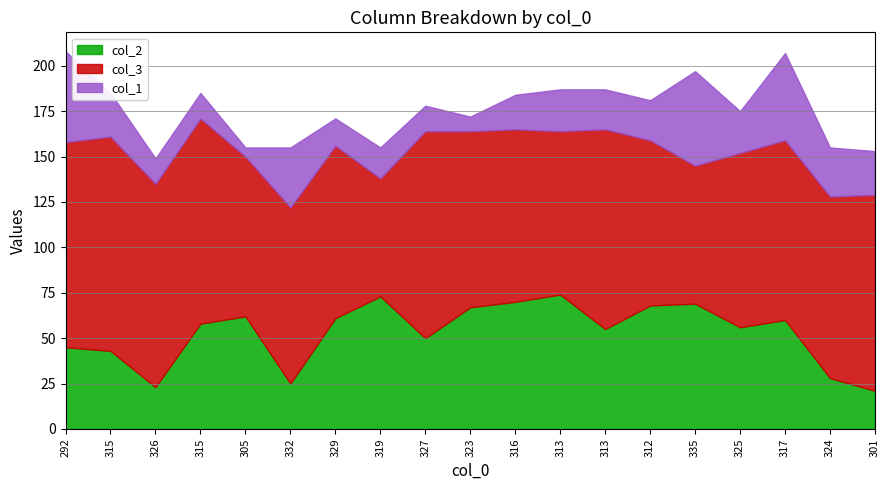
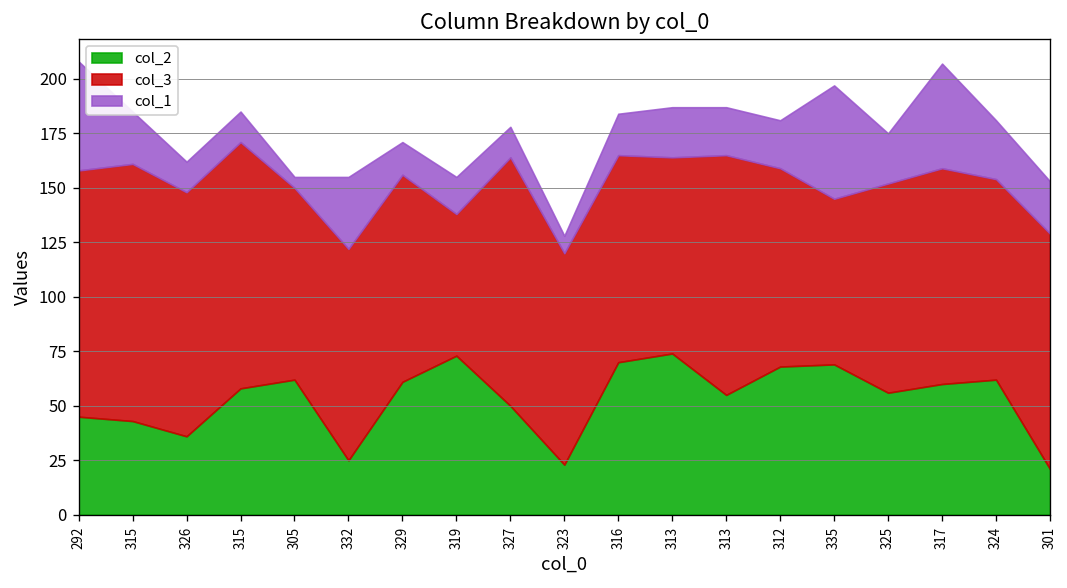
  {
    "col_2": {
      "292": 45,
-     "326": 23,
+     "326": 36,
      "305": 62,
      "332": 25,
      "329": 61,
      "319": 73,
      "327": 50,
-     "323": 67,
+     "323": 23,
      "316": 70,
      "312": 68,
      "335": 69,
      "325": 56,
      "317": 60,
-     "324": 28,
+     "324": 62,
      "301": 21
    },
    "col_3": {
      "292": 113,
      "326": 112,
      "305": 88,
      "332": 97,
      "329": 95,
      "319": 65,
      "327": 114,
      "323": 97,
      "316": 95,
      "312": 91,
      "335": 76,
      "325": 96,
      "317": 99,
-     "324": 100,
+     "324": 92,
      "301": 108
    },
    "col_1": {
      "292": 50,
      "326": 14,
      "305": 5,
      "332": 33,
      "329": 15,
      "319": 17,
      "327": 14,
      "323": 8,
      "316": 19,
      "312": 22,
      "335": 52,
      "325": 23,
      "317": 48,
      "324": 27,
      "301": 24
    }
  }
